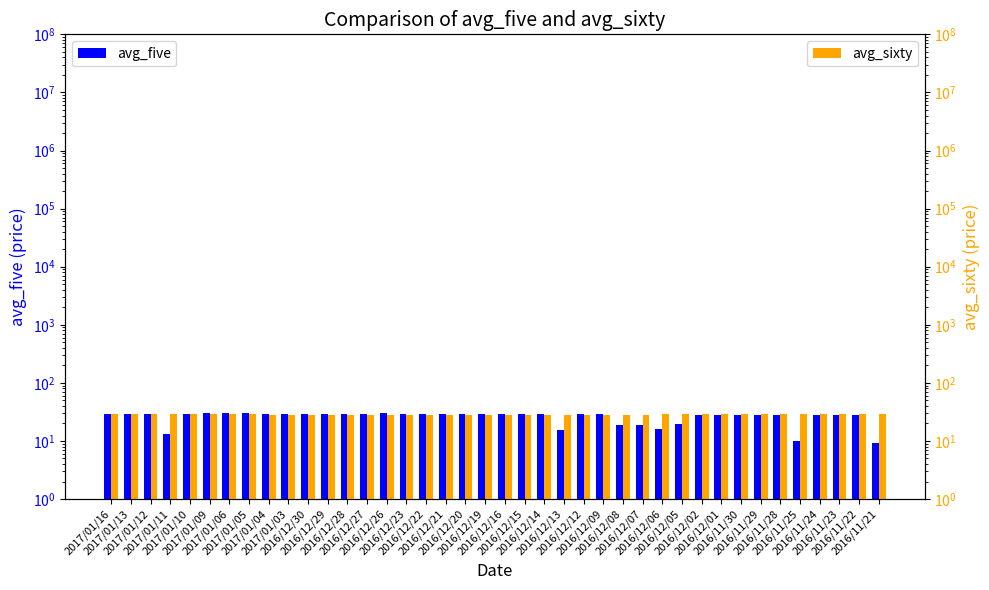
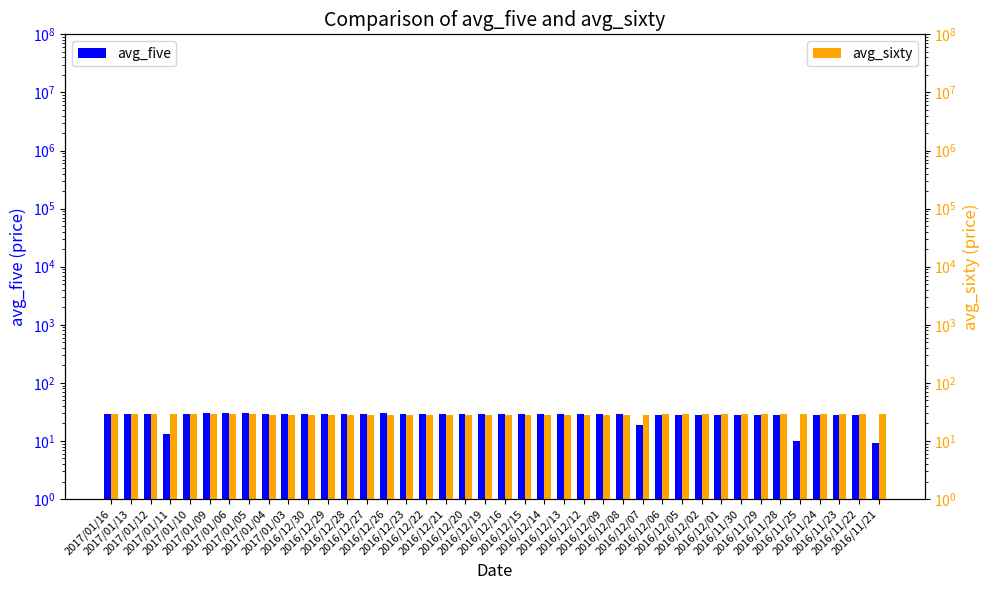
  {
    "avg_five": {
      "2017/01/16": 30,
      "2017/01/13": 30,
      "2017/01/12": 30,
      "2017/01/11": 13,
      "2017/01/10": 30,
      "2017/01/09": 30,
      "2017/01/06": 30,
      "2017/01/05": 30,
      "2017/01/04": 30,
      "2017/01/03": 30,
      "2016/12/30": 30,
      "2016/12/29": 30,
      "2016/12/28": 30,
      "2016/12/27": 30,
      "2016/12/26": 30,
      "2016/12/23": 30,
      "2016/12/22": 30,
      "2016/12/21": 30,
      "2016/12/20": 30,
      "2016/12/19": 30,
      "2016/12/16": 30,
      "2016/12/15": 30,
      "2016/12/14": 30,
-     "2016/12/13": 15,
+     "2016/12/13": 30,
      "2016/12/12": 30,
      "2016/12/09": 30,
-     "2016/12/08": 18,
+     "2016/12/08": 30,
      "2016/12/07": 19,
-     "2016/12/06": 16,
-     "2016/12/05": 20,
+     "2016/12/06": 30,
+     "2016/12/05": 30,
      "2016/12/02": 30,
      "2016/12/01": 30,
      "2016/11/30": 30,
      "2016/11/29": 30,
      "2016/11/28": 30,
      "2016/11/25": 10,
      "2016/11/24": 30,
      "2016/11/23": 30,
      "2016/11/22": 30,
      "2016/11/21": 9
    },
    "avg_sixty": {
      "2017/01/16": 30,
      "2017/01/13": 30,
      "2017/01/12": 30,
      "2017/01/11": 30,
      "2017/01/10": 30,
      "2017/01/09": 30,
      "2017/01/06": 30,
      "2017/01/05": 30,
      "2017/01/04": 30,
      "2017/01/03": 30,
      "2016/12/30": 30,
      "2016/12/29": 30,
      "2016/12/28": 30,
      "2016/12/27": 30,
      "2016/12/26": 30,
      "2016/12/23": 30,
      "2016/12/22": 30,
      "2016/12/21": 30,
      "2016/12/20": 30,
      "2016/12/19": 30,
      "2016/12/16": 30,
      "2016/12/15": 30,
      "2016/12/14": 30,
      "2016/12/13": 30,
      "2016/12/12": 30,
      "2016/12/09": 30,
      "2016/12/08": 30,
      "2016/12/07": 30,
      "2016/12/06": 30,
      "2016/12/05": 30,
      "2016/12/02": 30,
      "2016/12/01": 30,
      "2016/11/30": 30,
      "2016/11/29": 30,
      "2016/11/28": 30,
      "2016/11/25": 30,
      "2016/11/24": 30,
      "2016/11/23": 30,
      "2016/11/22": 30,
      "2016/11/21": 30
    }
  }
